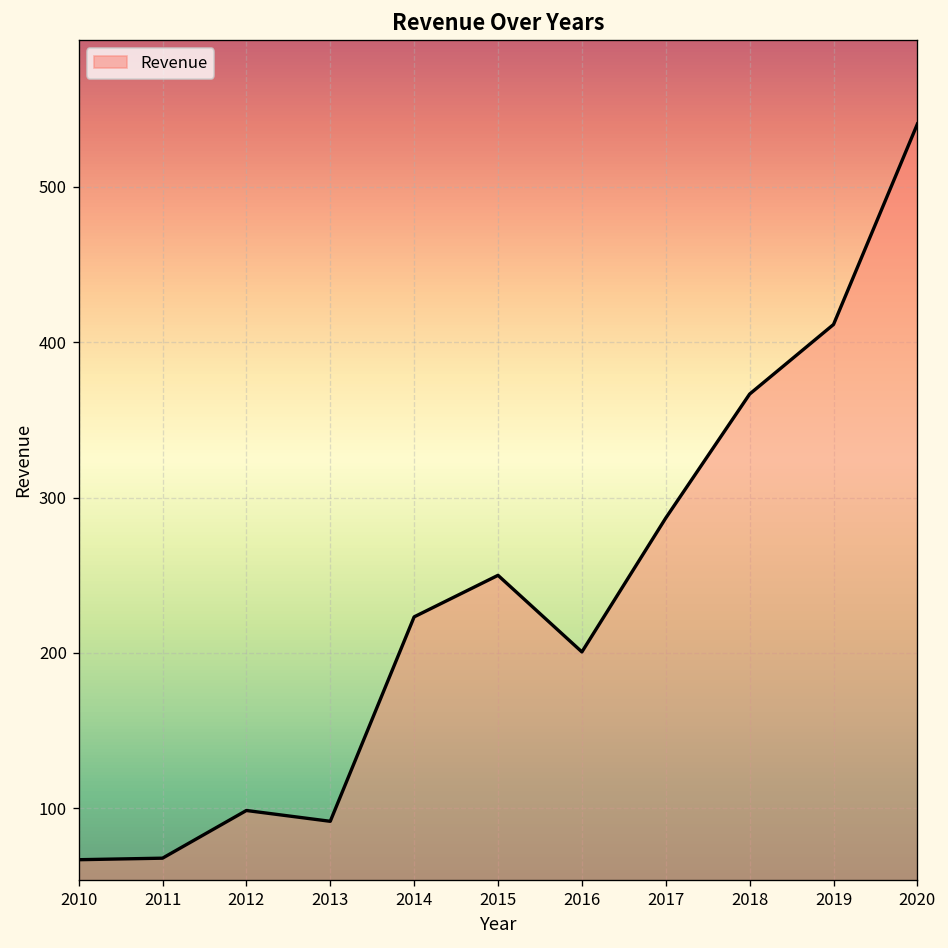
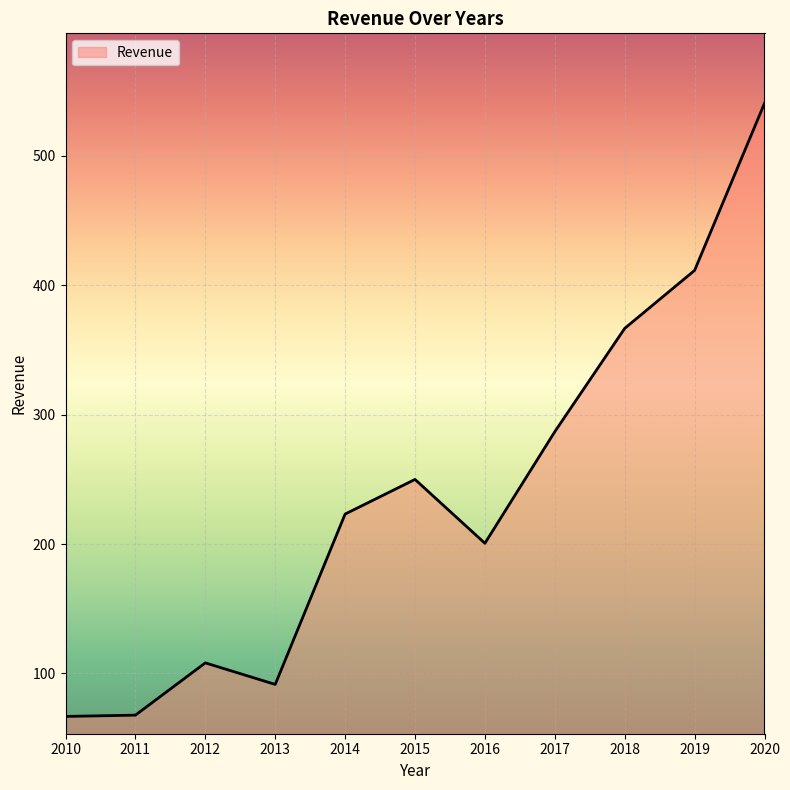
  {
    "2010": 67,
    "2011": 68,
-   "2012": 98,
+   "2012": 108,
    "2013": 92,
    "2014": 223,
    "2015": 250,
    "2016": 201,
    "2017": 287,
    "2018": 367,
    "2019": 411,
    "2020": 541
  }
